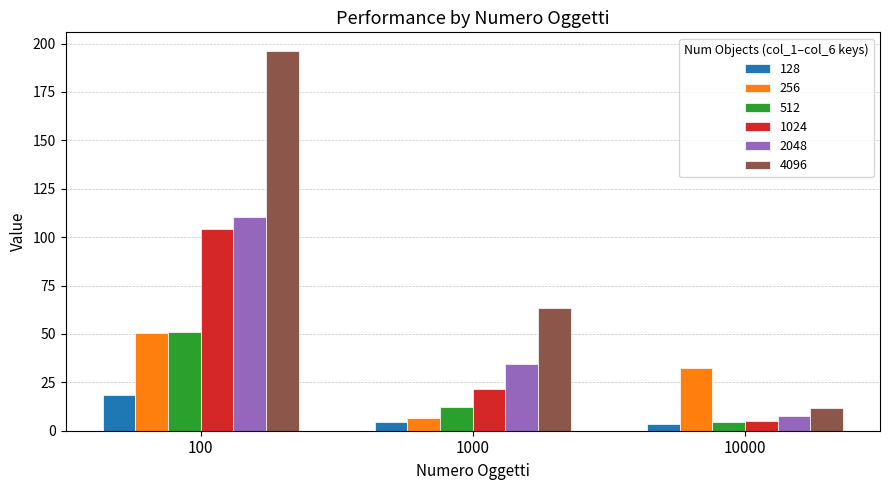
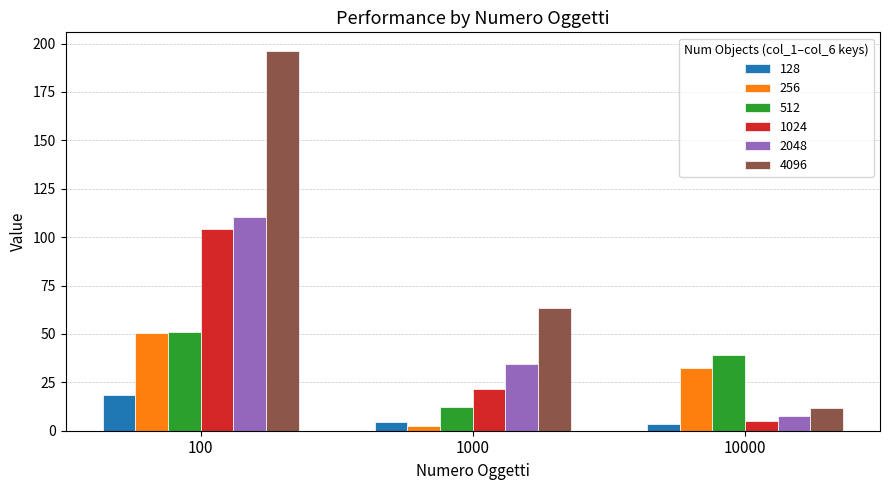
  {
    "128": {
      "100": 18,
      "1000": 5,
      "10000": 4
    },
    "256": {
      "100": 50,
-     "1000": 7,
+     "1000": 3,
      "10000": 33
    },
    "512": {
      "100": 51,
      "1000": 12,
-     "10000": 4
+     "10000": 39
    },
    "1024": {
      "100": 104,
      "1000": 22,
      "10000": 5
    },
    "2048": {
      "100": 110,
      "1000": 35,
      "10000": 8
    },
    "4096": {
      "100": 196,
      "1000": 63,
      "10000": 12
    }
  }
